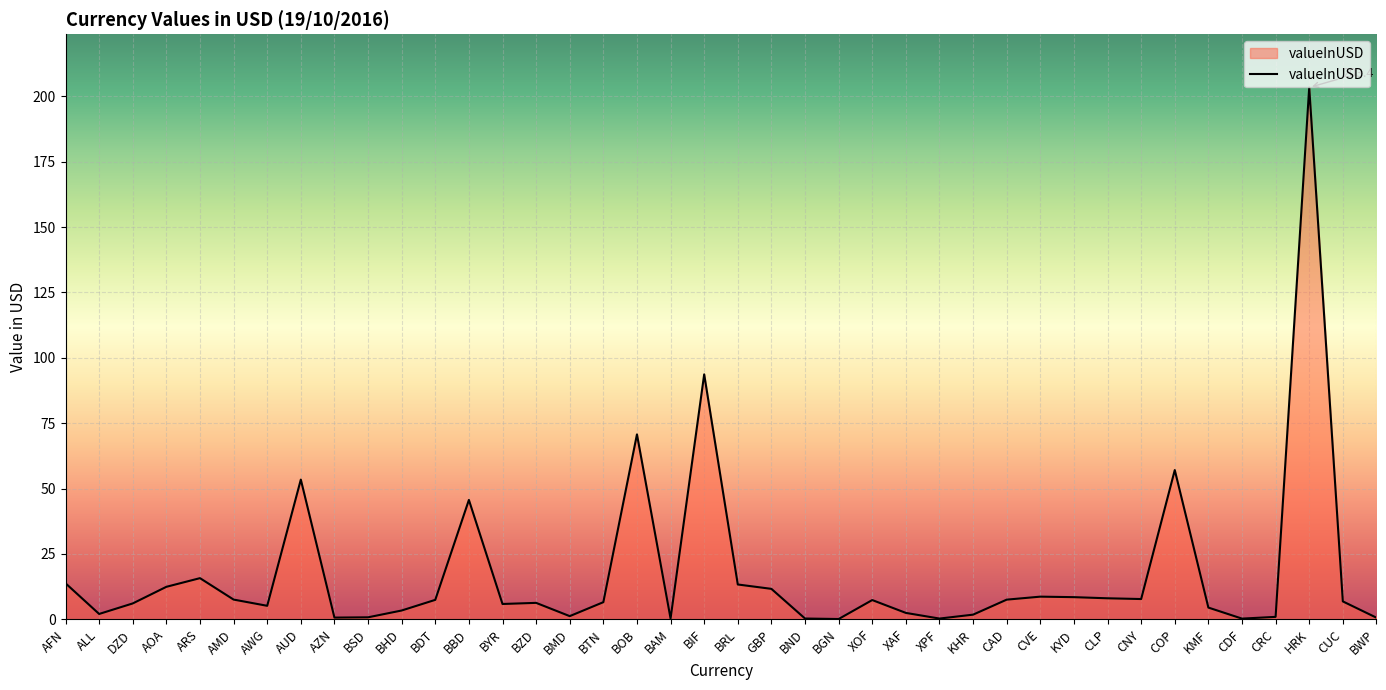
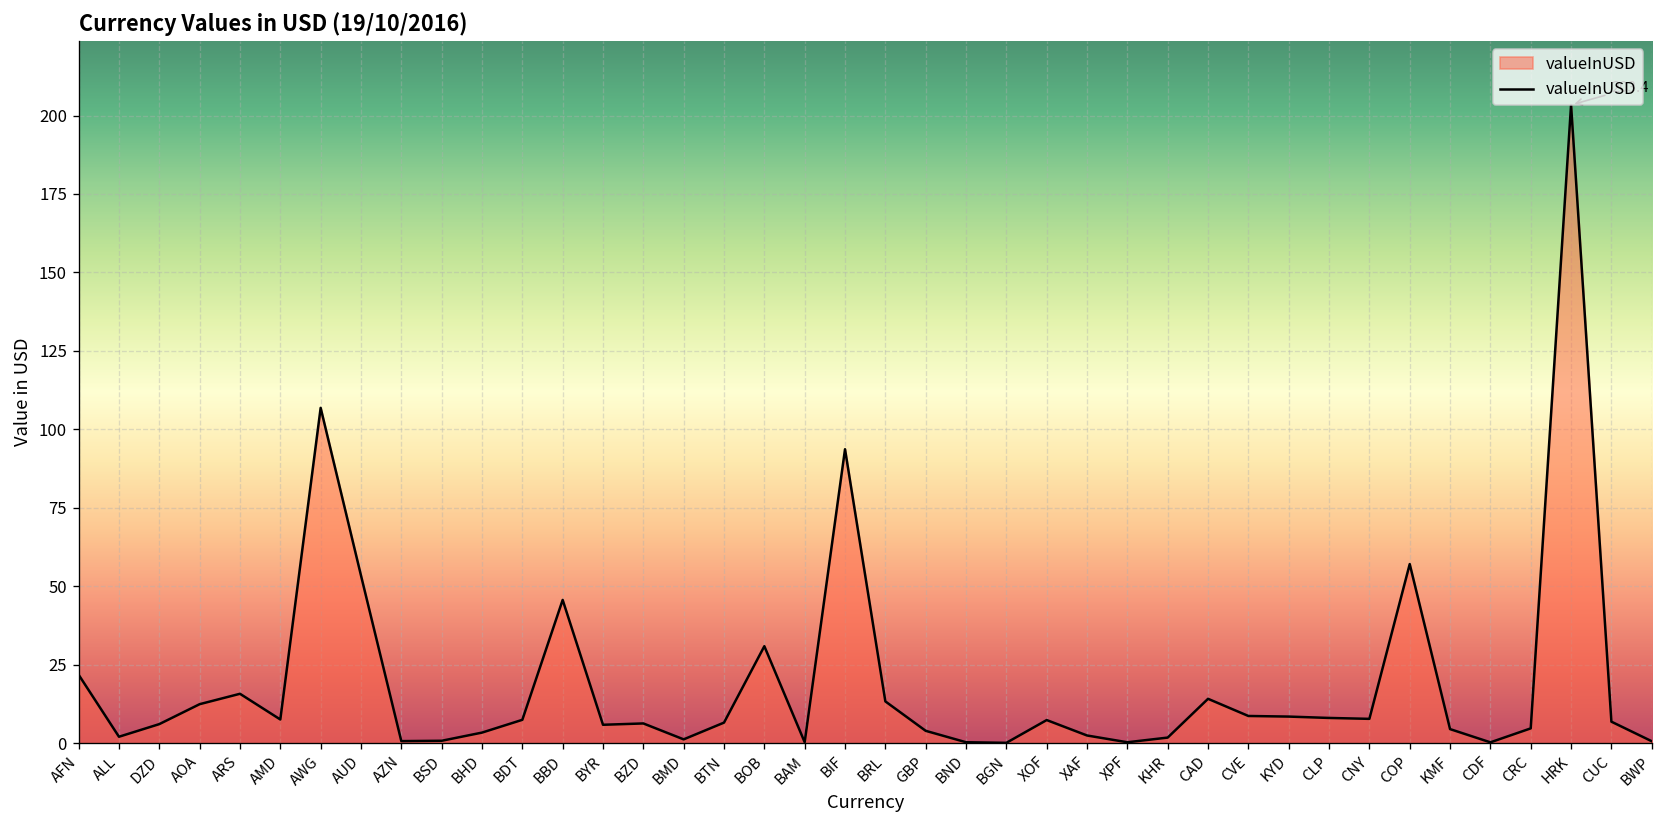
  {
-   "AFN": 14,
+   "AFN": 22,
    "ALL": 2,
    "DZD": 6,
    "AOA": 12,
    "ARS": 16,
    "AMD": 8,
-   "AWG": 5,
+   "AWG": 107,
    "AUD": 53,
    "AZN": 1,
    "BSD": 1,
    "BHD": 3,
    "BDT": 7,
    "BBD": 46,
    "BYR": 6,
    "BZD": 6,
    "BMD": 1,
    "BTN": 7,
-   "BOB": 71,
+   "BOB": 31,
    "BAM": 0,
    "BIF": 94,
    "BRL": 13,
-   "GBP": 12,
+   "GBP": 4,
    "BND": 0,
    "BGN": 0,
    "XOF": 7,
    "XAF": 2,
    "XPF": 0,
    "KHR": 2,
-   "CAD": 8,
+   "CAD": 14,
    "CVE": 9,
    "KYD": 8,
    "CLP": 8,
    "CNY": 8,
    "COP": 57,
    "KMF": 4,
    "CDF": 0,
-   "CRC": 1,
+   "CRC": 5,
    "CUC": 7,
    "BWP": 1
  }
